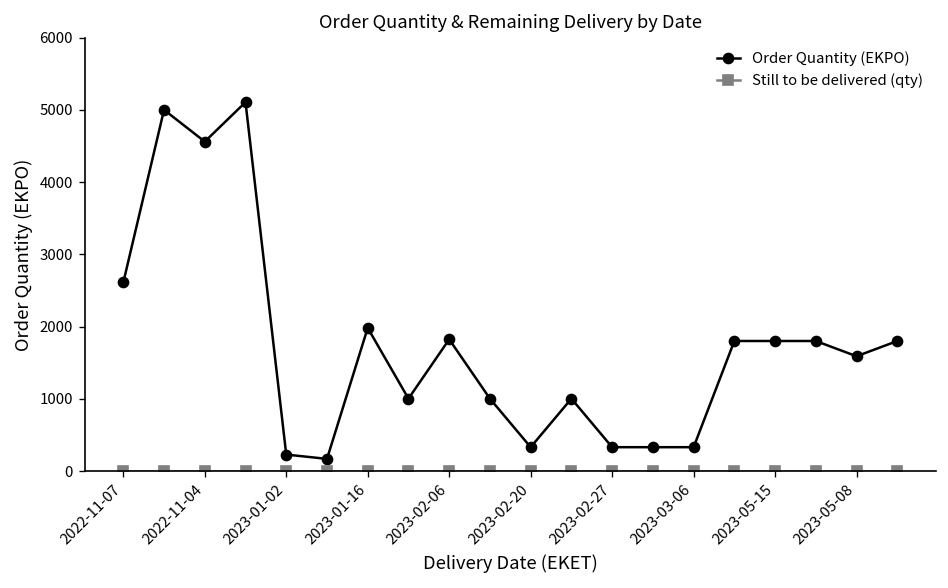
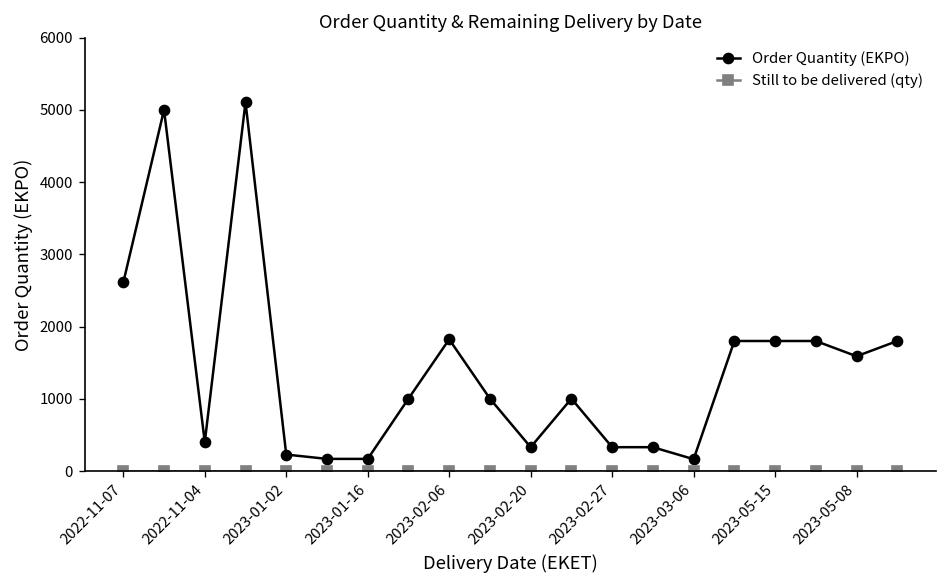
  {
    "Order Quantity (EKPO)": {
      "2022-11-07": 2600,
-     "2022-11-04": 4600,
+     "2022-11-04": 400,
      "2023-01-02": 200,
-     "2023-01-16": 2000,
+     "2023-01-16": 200,
      "2023-02-06": 1800,
      "2023-02-20": 300,
      "2023-02-27": 300,
-     "2023-03-06": 300,
+     "2023-03-06": 200,
      "2023-05-15": 1800,
      "2023-05-08": 1600
    },
    "Still to be delivered (qty)": {
      "2022-11-07": 0,
      "2022-11-04": 0,
      "2023-01-02": 0,
      "2023-01-16": 0,
      "2023-02-06": 0,
      "2023-02-20": 0,
      "2023-02-27": 0,
      "2023-03-06": 0,
      "2023-05-15": 0,
      "2023-05-08": 0
    }
  }
